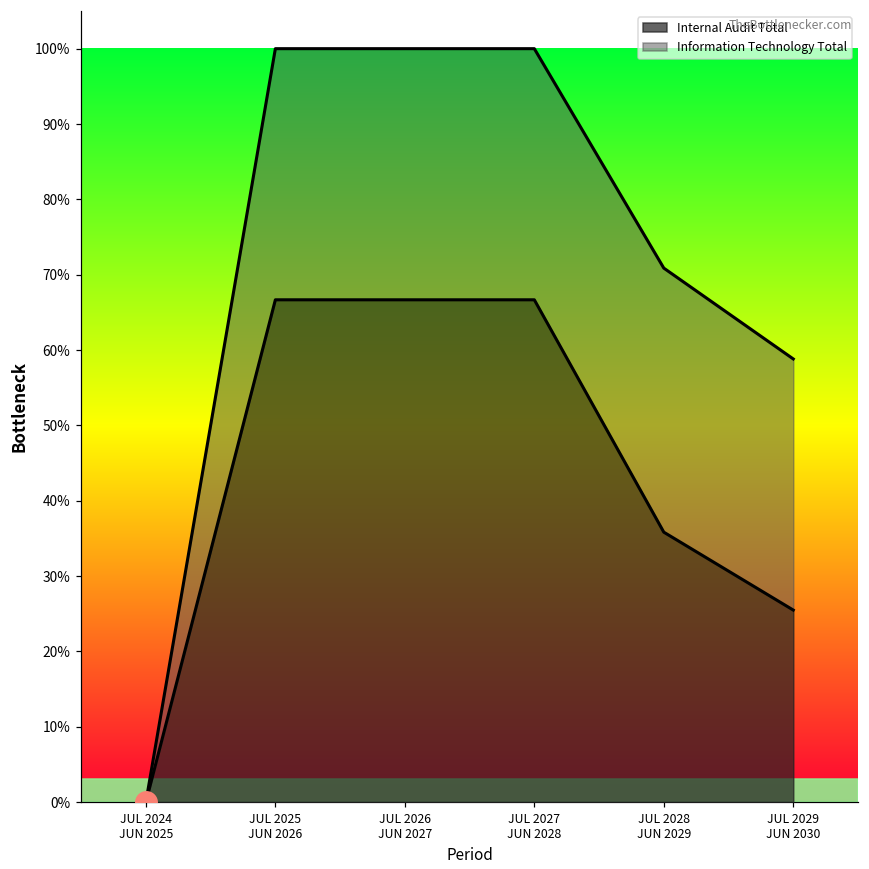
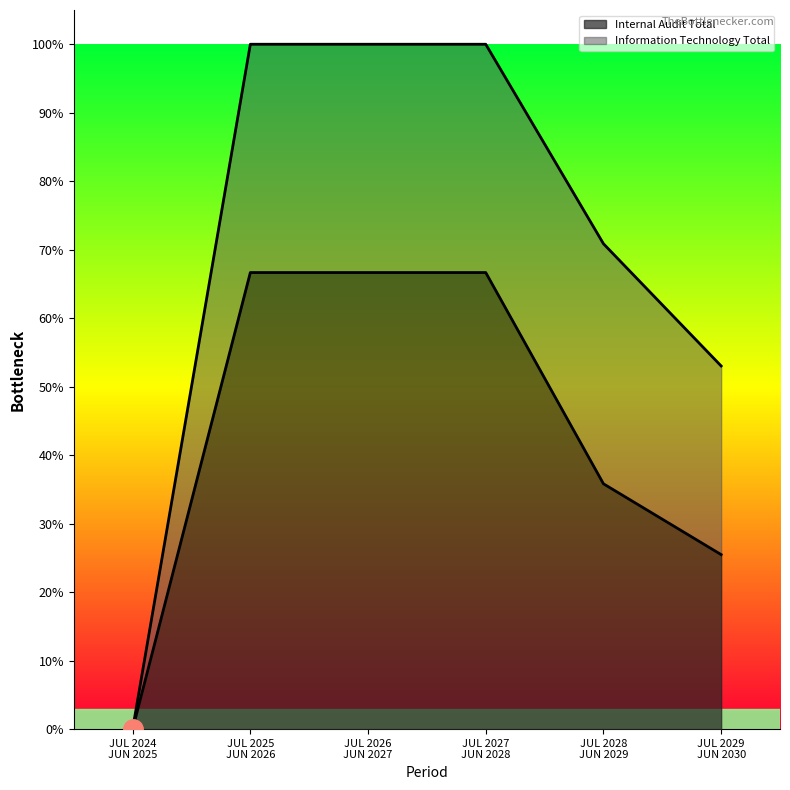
  {
    "Internal Audit Total": {
      "JUL 2025 JUN 2026": "67%",
      "JUL 2026 JUN 2027": "67%",
      "JUL 2027 JUN 2028": "67%",
      "JUL 2028 JUN 2029": "36%",
      "JUL 2029 JUN 2030": "25%"
    },
    "Information Technology Total": {
      "JUL 2025 JUN 2026": "33%",
      "JUL 2026 JUN 2027": "33%",
      "JUL 2027 JUN 2028": "33%",
      "JUL 2028 JUN 2029": "35%",
-     "JUL 2029 JUN 2030": "33%"
+     "JUL 2029 JUN 2030": "28%"
    }
  }
